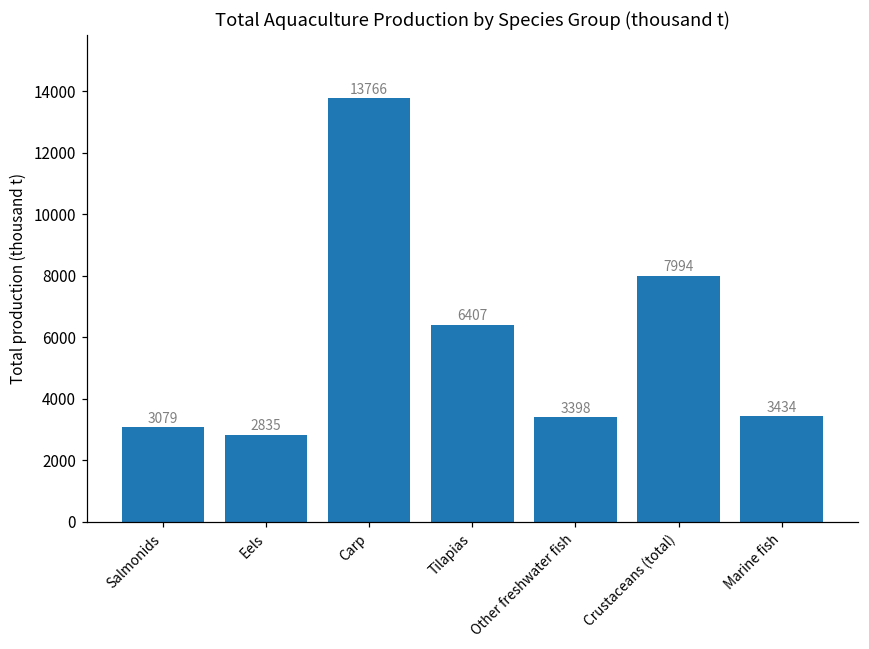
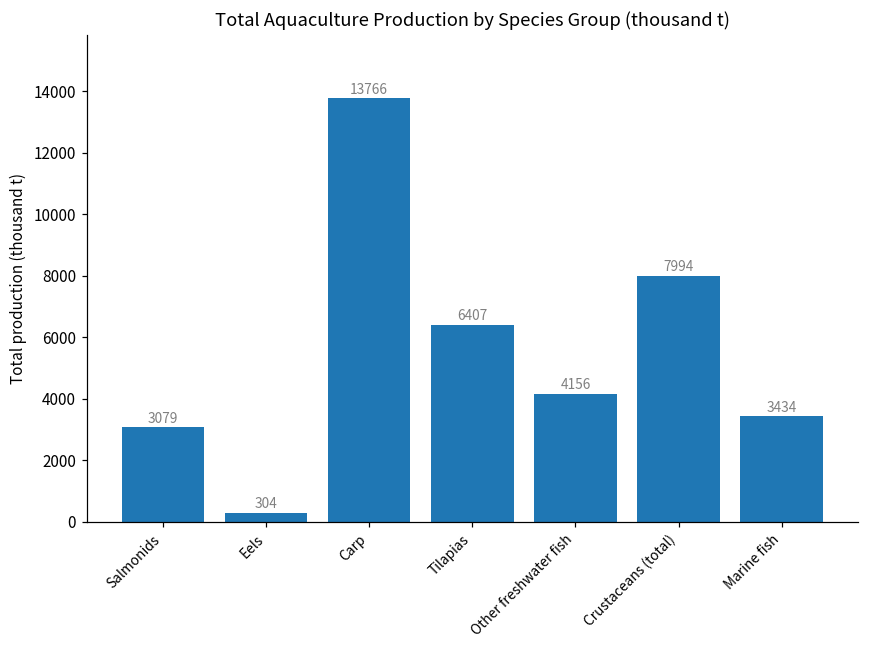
  {
    "Salmonids": 3079,
-   "Eels": 2835,
+   "Eels": 304,
    "Carp": 13766,
-   "Other freshwater fish": 3398,
+   "Other freshwater fish": 4156,
    "Crustaceans (total)": 7994
  }
